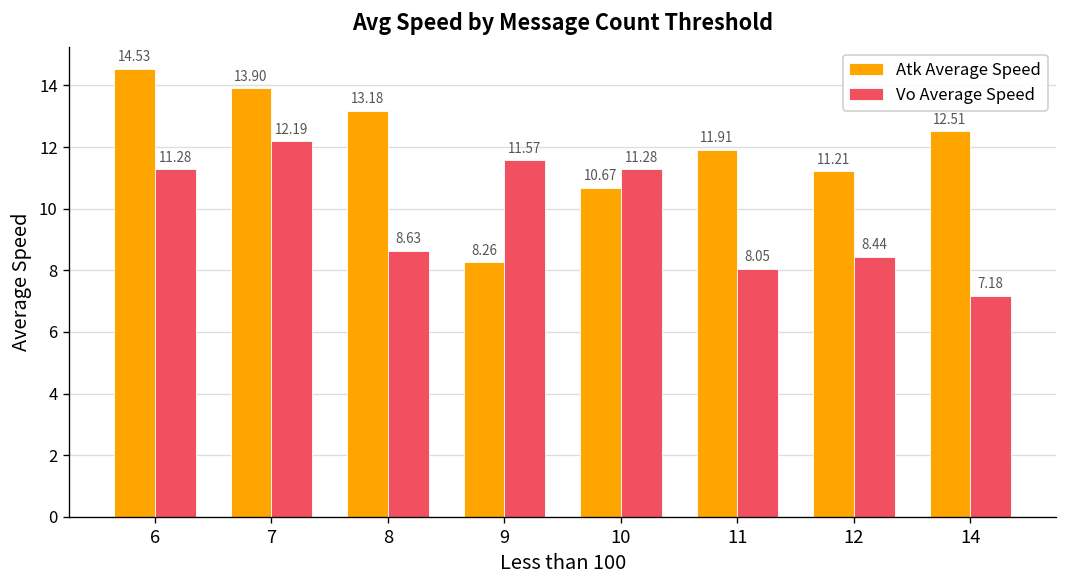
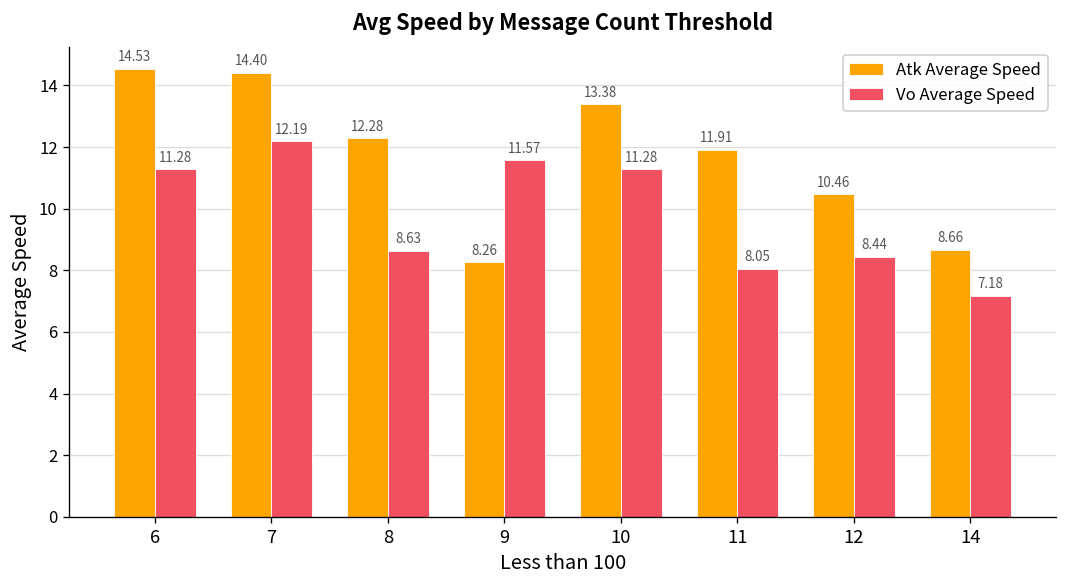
  {
    "Atk Average Speed": {
      "6": 14.53,
-     "7": 13.90,
-     "8": 13.18,
+     "7": 14.40,
+     "8": 12.28,
      "9": 8.26,
-     "10": 10.67,
+     "10": 13.38,
      "11": 11.91,
-     "12": 11.21,
-     "14": 12.51
+     "12": 10.46,
+     "14": 8.66
    },
    "Vo Average Speed": {
      "6": 11.28,
      "7": 12.19,
      "8": 8.63,
      "9": 11.57,
      "10": 11.28,
      "11": 8.05,
      "12": 8.44,
      "14": 7.18
    }
  }
